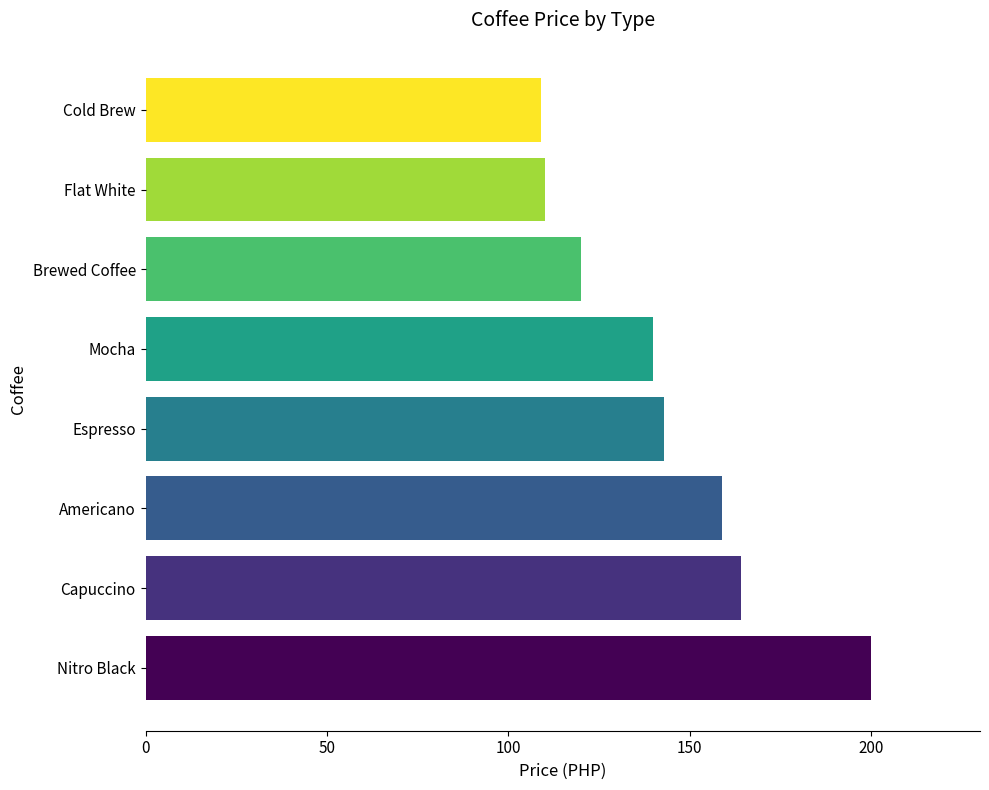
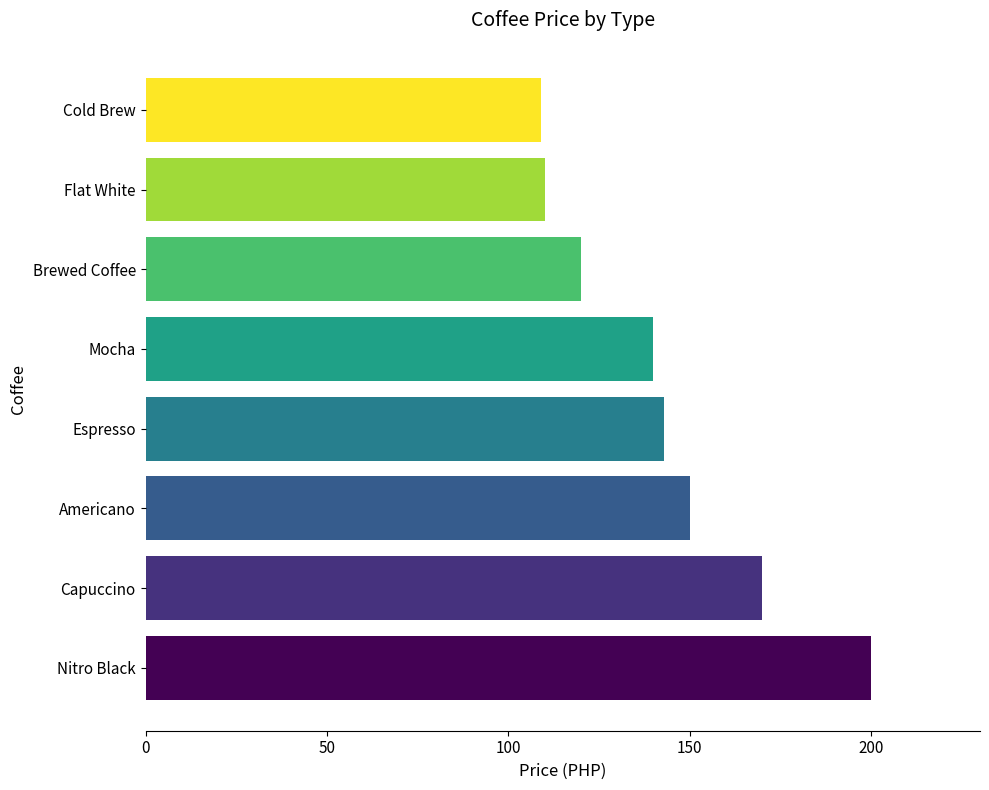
  {
    "Cold Brew": 109,
    "Flat White": 110,
    "Brewed Coffee": 120,
    "Mocha": 140,
    "Espresso": 143,
-   "Americano": 159,
-   "Capuccino": 164,
+   "Americano": 150,
+   "Capuccino": 170,
    "Nitro Black": 200
  }
